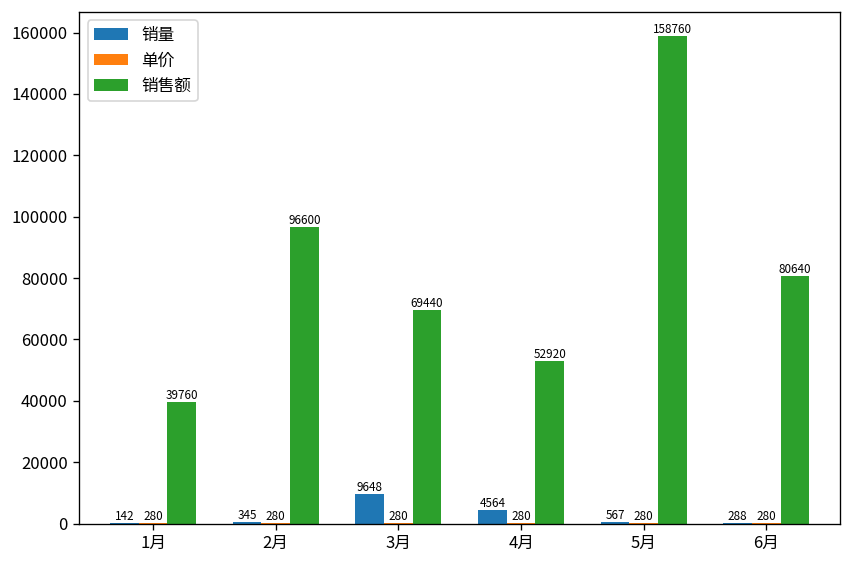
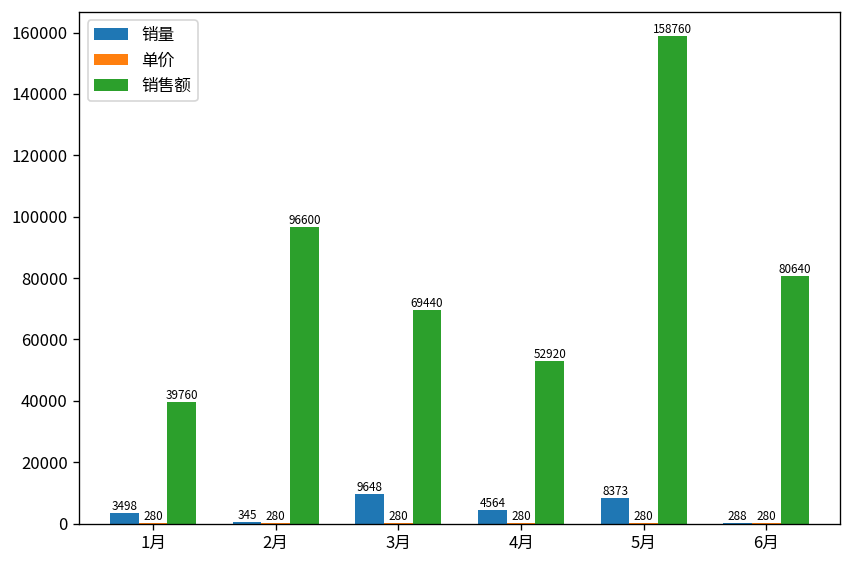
  {
    "销量": {
-     "1月": 142,
+     "1月": 3498,
      "2月": 345,
      "3月": 9648,
      "4月": 4564,
-     "5月": 567,
+     "5月": 8373,
      "6月": 288
    },
    "单价": {
      "1月": 280,
      "2月": 280,
      "3月": 280,
      "4月": 280,
      "5月": 280,
      "6月": 280
    },
    "销售额": {
      "1月": 39760,
      "2月": 96600,
      "3月": 69440,
      "4月": 52920,
      "5月": 158760,
      "6月": 80640
    }
  }
